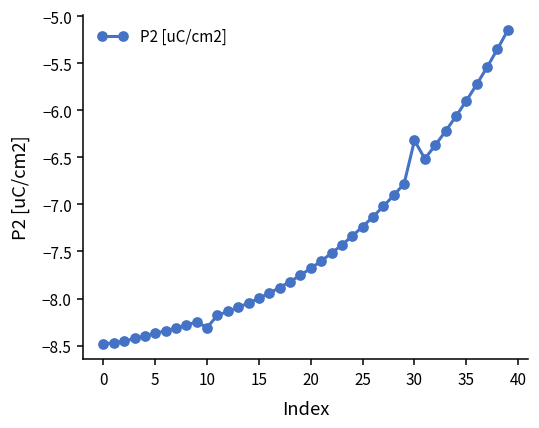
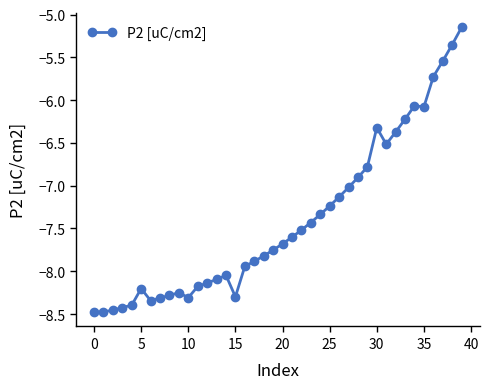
  {
    "0": -8.5,
-   "5": -8.4,
+   "5": -8.2,
    "10": -8.3,
-   "15": -8.0,
+   "15": -8.3,
    "20": -7.7,
    "25": -7.2,
    "30": -6.3,
-   "35": -5.9
+   "35": -6.1
  }
